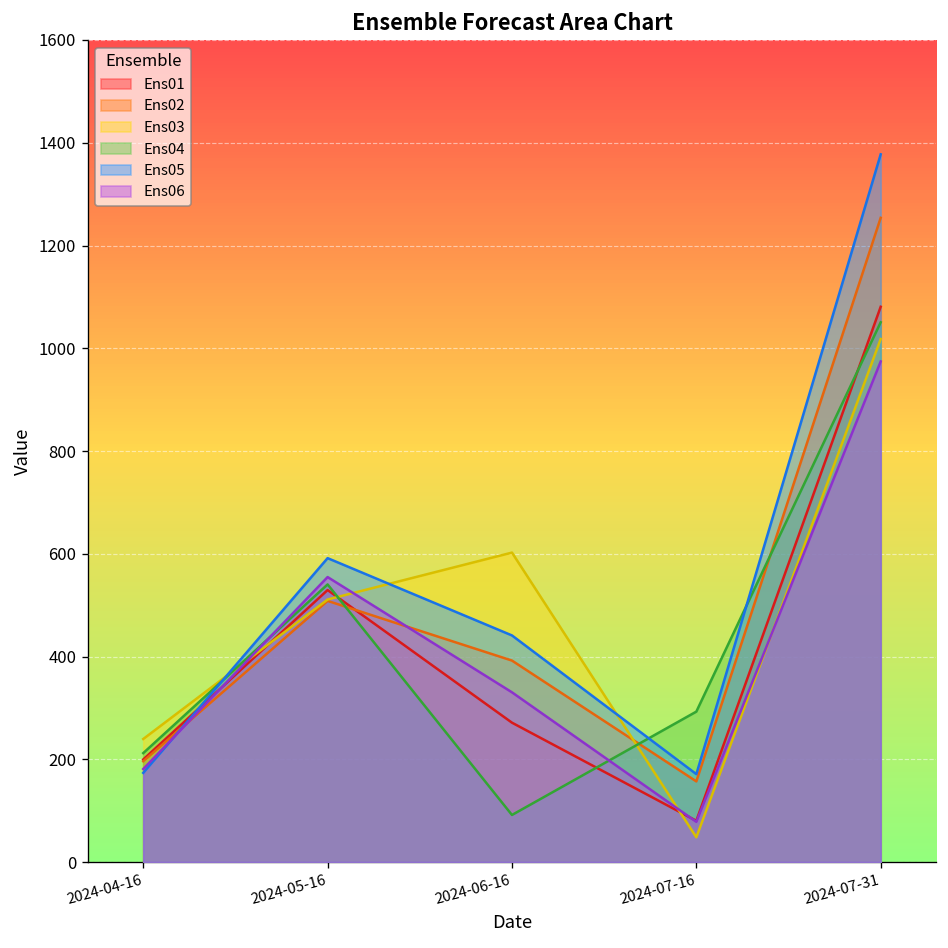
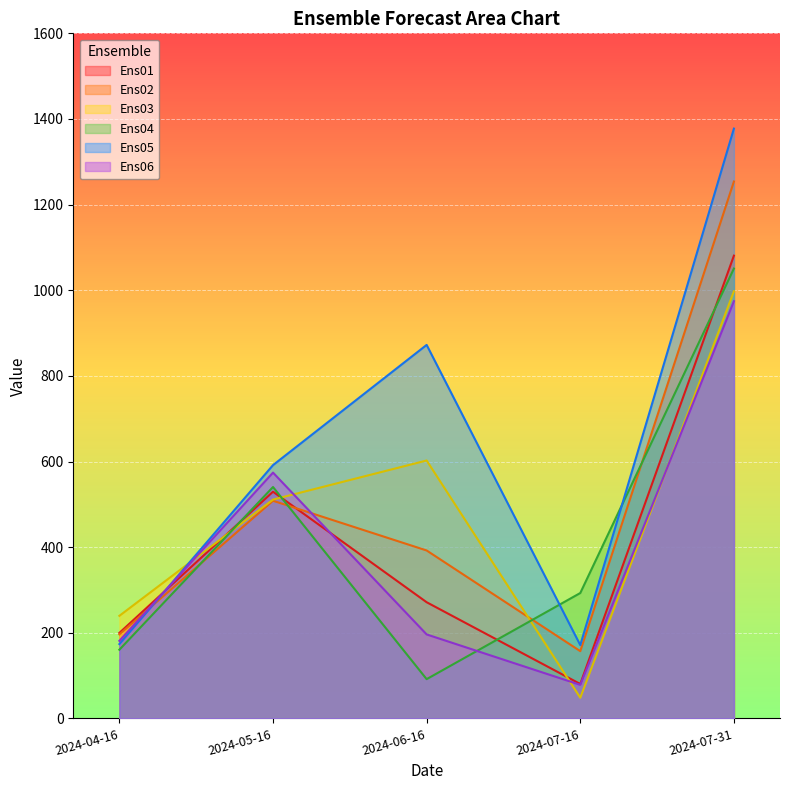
  {
    "Ens03": {
      "2024-04-16": 240,
      "2024-06-16": 600,
      "2024-07-16": 50,
-     "2024-07-31": 1020
+     "2024-07-31": 1000
    },
    "Ens04": {
-     "2024-04-16": 210,
+     "2024-04-16": 160,
      "2024-05-16": 540,
      "2024-06-16": 90,
      "2024-07-16": 290,
      "2024-07-31": 1050
    },
    "Ens05": {
      "2024-04-16": 170,
      "2024-05-16": 590,
-     "2024-06-16": 440,
+     "2024-06-16": 870,
      "2024-07-16": 170,
      "2024-07-31": 1380
    },
    "Ens06": {
      "2024-04-16": 180,
-     "2024-05-16": 550,
-     "2024-06-16": 330,
+     "2024-05-16": 570,
+     "2024-06-16": 200,
      "2024-07-31": 970
    }
  }
